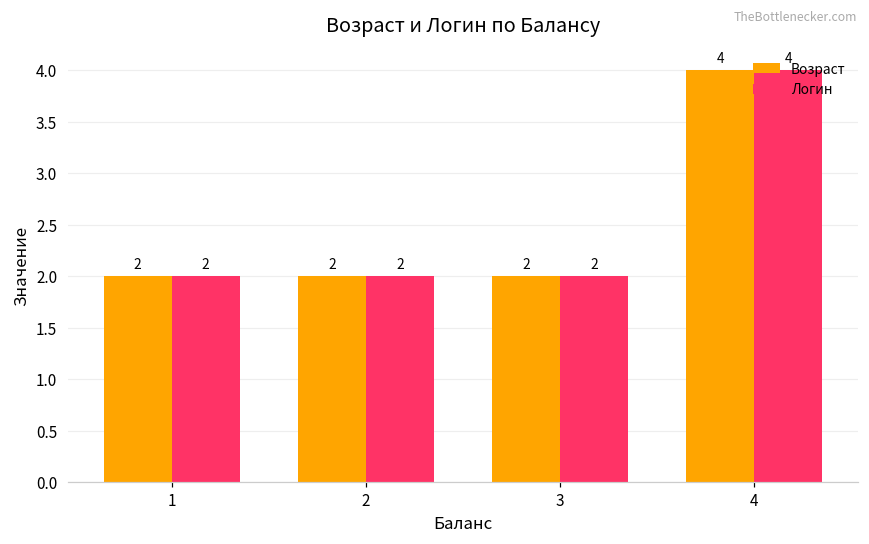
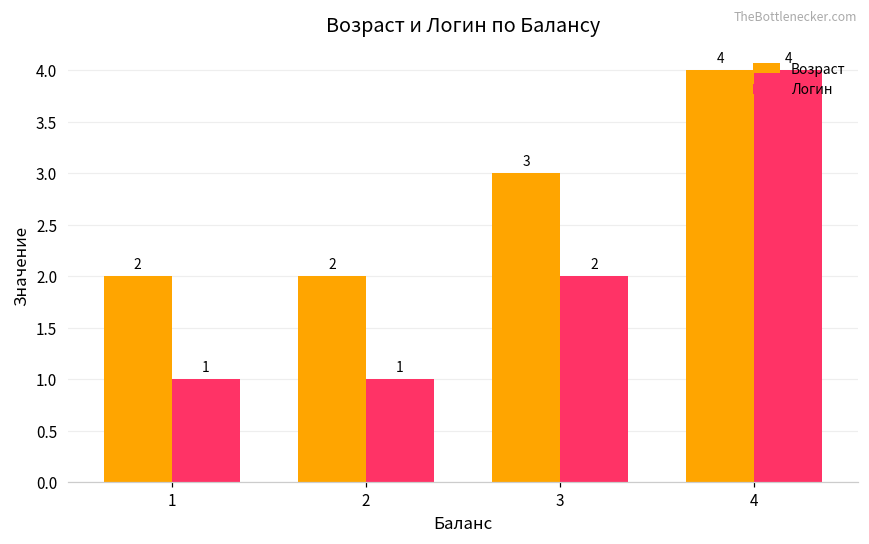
  {
    "Возраст": {
      "1": 2,
      "2": 2,
-     "3": 2,
+     "3": 3,
      "4": 4
    },
    "Логин": {
-     "1": 2,
-     "2": 2,
+     "1": 1,
+     "2": 1,
      "3": 2,
      "4": 4
    }
  }
